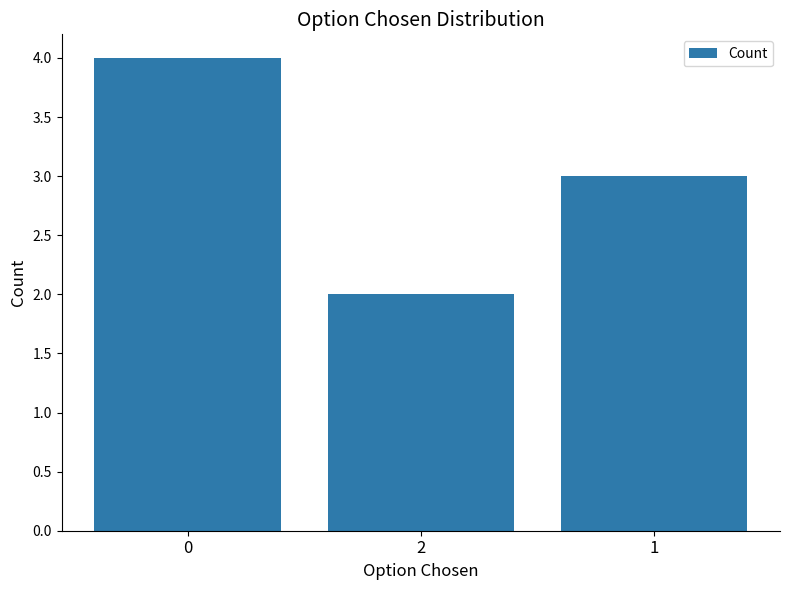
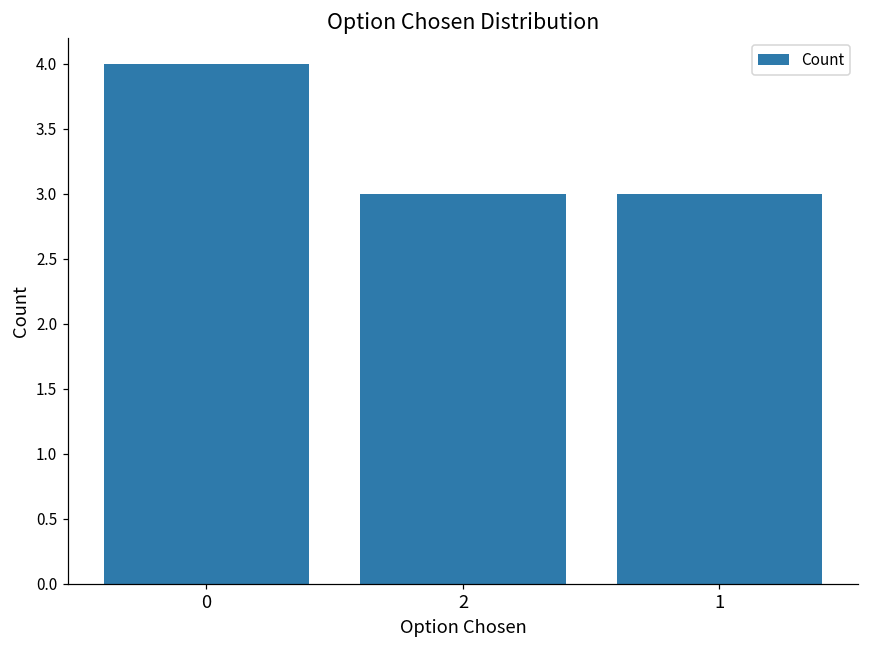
  {
    "0": 4,
-   "2": 2,
+   "2": 3,
    "1": 3
  }
